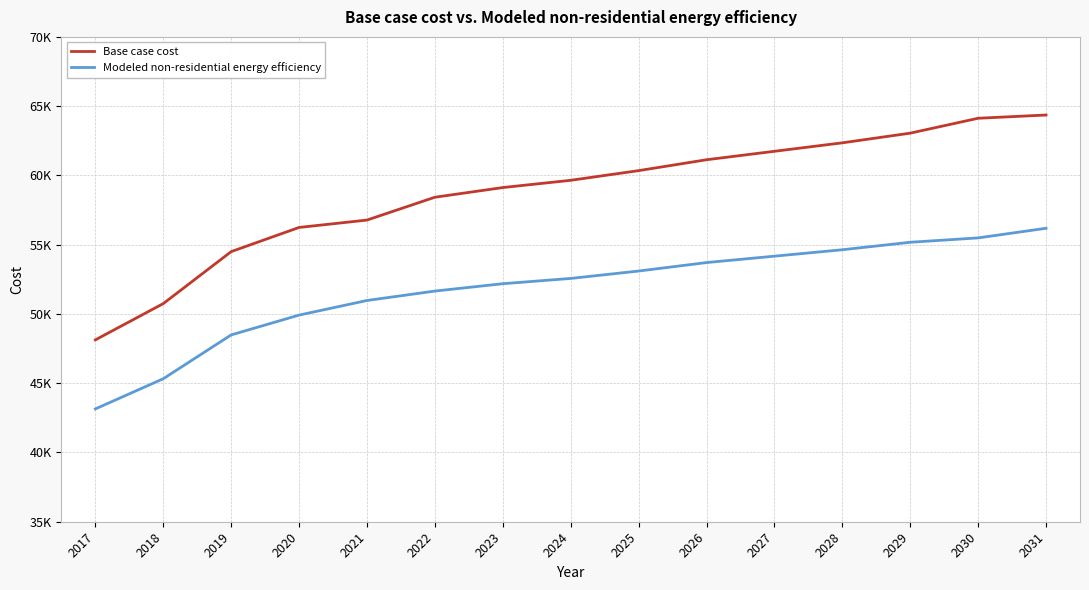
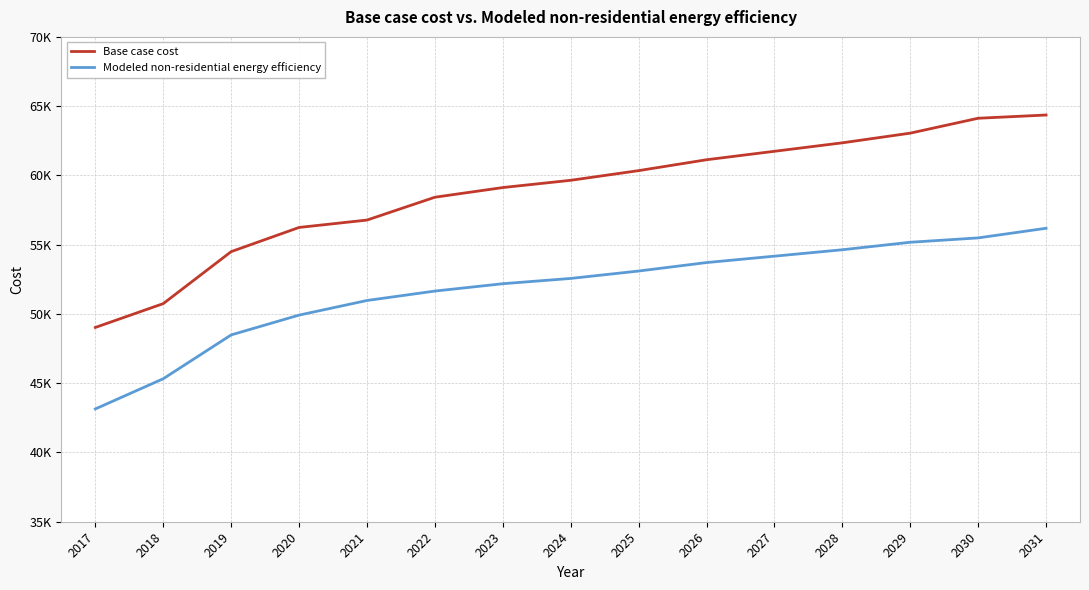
  {
    "Base case cost": {
-     "2017": 48100,
+     "2017": 49000,
      "2018": 50700,
      "2019": 54500,
      "2020": 56200,
      "2021": 56800,
      "2022": 58400,
      "2023": 59100,
      "2024": 59600,
      "2025": 60300,
      "2026": 61100,
      "2027": 61700,
      "2028": 62400,
      "2029": 63100,
      "2030": 64100,
      "2031": 64400
    },
    "Modeled non-residential energy efficiency": {
      "2017": 43100,
      "2018": 45300,
      "2019": 48500,
      "2020": 49900,
      "2021": 51000,
      "2022": 51700,
      "2023": 52200,
      "2024": 52600,
      "2025": 53100,
      "2026": 53700,
      "2027": 54200,
      "2028": 54600,
      "2029": 55200,
      "2030": 55500,
      "2031": 56200
    }
  }
